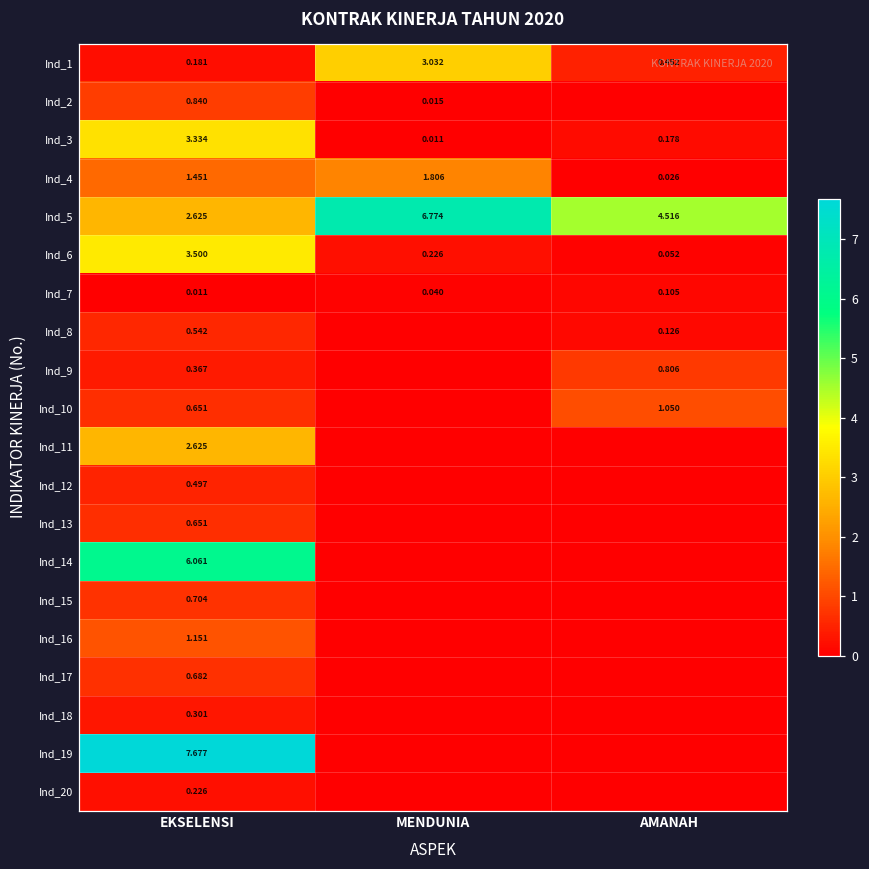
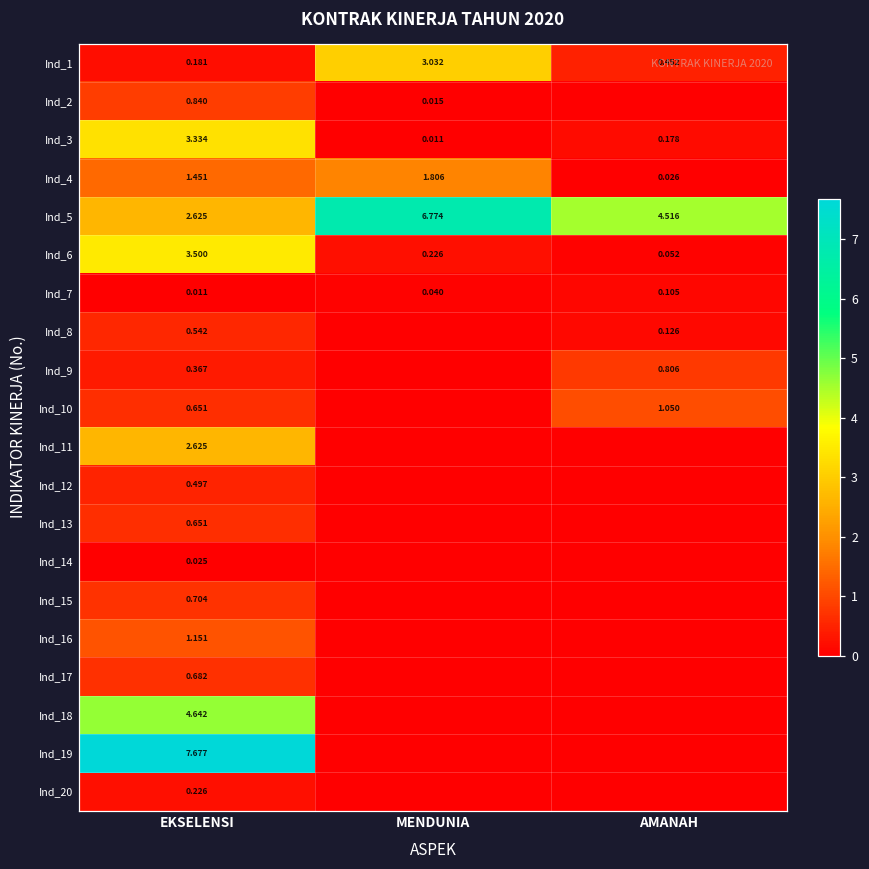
  {
    "Ind_1": {
      "EKSELENSI": 0.181,
      "MENDUNIA": 3.032,
      "AMANAH": 2020
    },
    "Ind_2": {
      "EKSELENSI": 0.840,
      "MENDUNIA": 0.015
    },
    "Ind_3": {
      "EKSELENSI": 3.334,
      "MENDUNIA": 0.011,
      "AMANAH": 0.178
    },
    "Ind_4": {
      "EKSELENSI": 1.451,
      "MENDUNIA": 1.806,
      "AMANAH": 0.026
    },
    "Ind_5": {
      "EKSELENSI": 2.625,
      "MENDUNIA": 6.774,
      "AMANAH": 4.516
    },
    "Ind_6": {
      "EKSELENSI": 3.500,
      "MENDUNIA": 0.226,
      "AMANAH": 0.052
    },
    "Ind_7": {
      "EKSELENSI": 0.011,
      "MENDUNIA": 0.040,
      "AMANAH": 0.105
    },
    "Ind_8": {
      "EKSELENSI": 0.542,
      "AMANAH": 0.126
    },
    "Ind_9": {
      "EKSELENSI": 0.367,
      "AMANAH": 0.806
    },
    "Ind_10": {
      "EKSELENSI": 0.651,
      "AMANAH": 1.050
    },
    "Ind_11": {
      "EKSELENSI": 2.625
    },
    "Ind_12": {
      "EKSELENSI": 0.497
    },
    "Ind_13": {
      "EKSELENSI": 0.651
    },
    "Ind_14": {
-     "EKSELENSI": 6.061
+     "EKSELENSI": 0.025
    },
    "Ind_15": {
      "EKSELENSI": 0.704
    },
    "Ind_16": {
      "EKSELENSI": 1.151
    },
    "Ind_17": {
      "EKSELENSI": 0.682
    },
    "Ind_18": {
-     "EKSELENSI": 0.301
+     "EKSELENSI": 4.642
    },
    "Ind_19": {
      "EKSELENSI": 7.677
    },
    "Ind_20": {
      "EKSELENSI": 0.226
    }
  }
